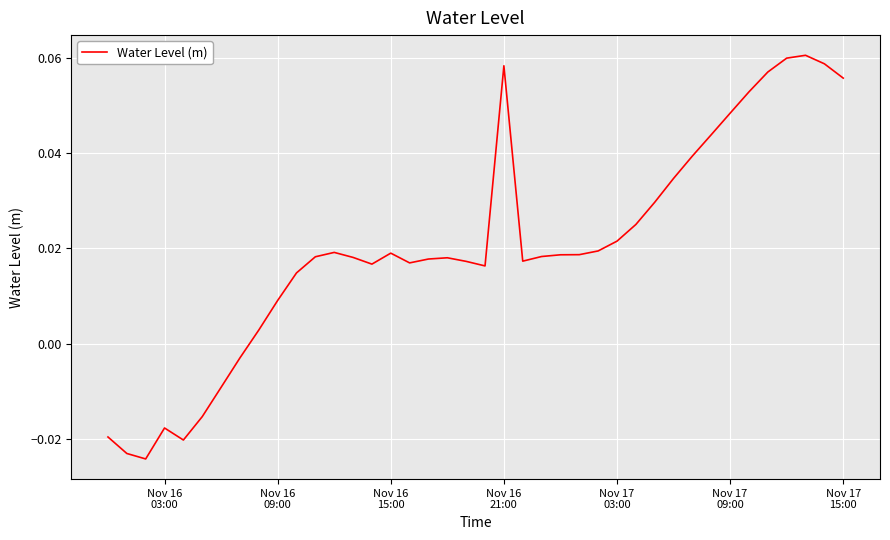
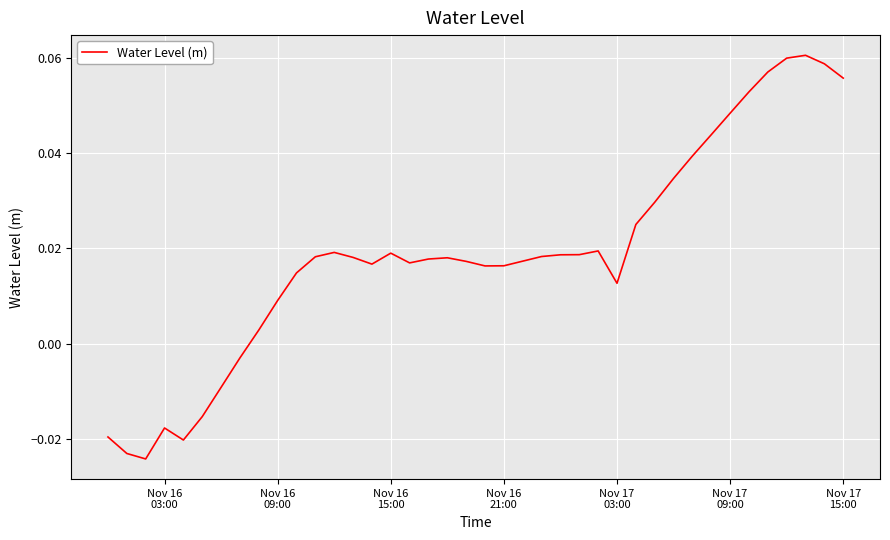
  {
    "Nov 16 03:00": -0.018,
    "Nov 16 09:00": 0.009,
    "Nov 16 15:00": 0.019,
-   "Nov 16 21:00": 0.058,
-   "Nov 17 03:00": 0.022,
+   "Nov 16 21:00": 0.016,
+   "Nov 17 03:00": 0.013,
    "Nov 17 09:00": 0.048,
    "Nov 17 15:00": 0.056
  }
